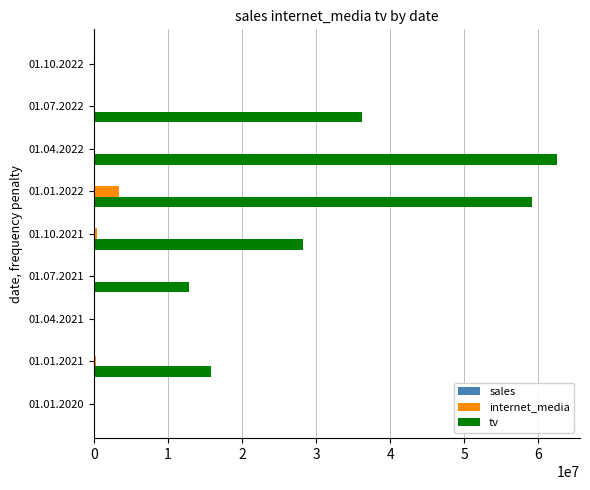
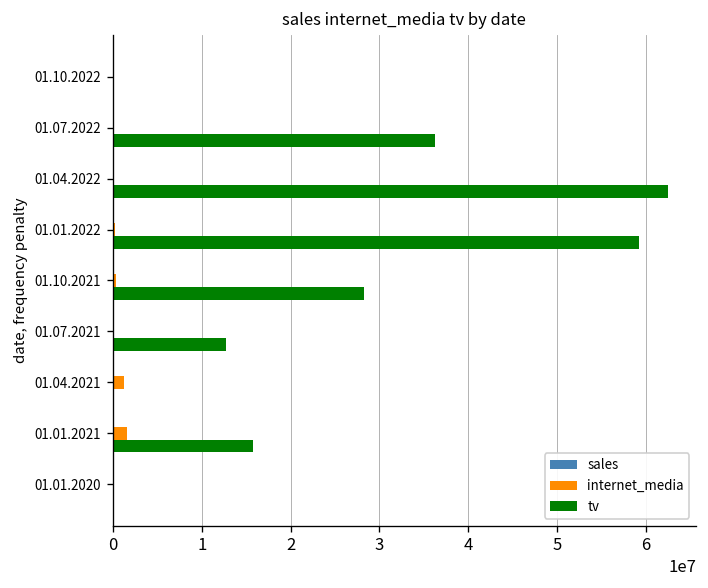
  {
    "internet_media": {
      "01.10.2022": 0,
      "01.07.2022": 0,
      "01.04.2022": 0,
-     "01.01.2022": 3000000,
+     "01.01.2022": 0,
      "01.10.2021": 0,
      "01.07.2021": 0,
-     "01.04.2021": 0,
-     "01.01.2021": 0,
+     "01.04.2021": 1000000,
+     "01.01.2021": 2000000,
      "01.01.2020": 0
    },
    "tv": {
      "01.10.2022": 0,
      "01.07.2022": 36000000,
      "01.04.2022": 62000000,
      "01.01.2022": 59000000,
      "01.10.2021": 28000000,
      "01.07.2021": 13000000,
      "01.04.2021": 0,
      "01.01.2021": 16000000,
      "01.01.2020": 0
    }
  }
